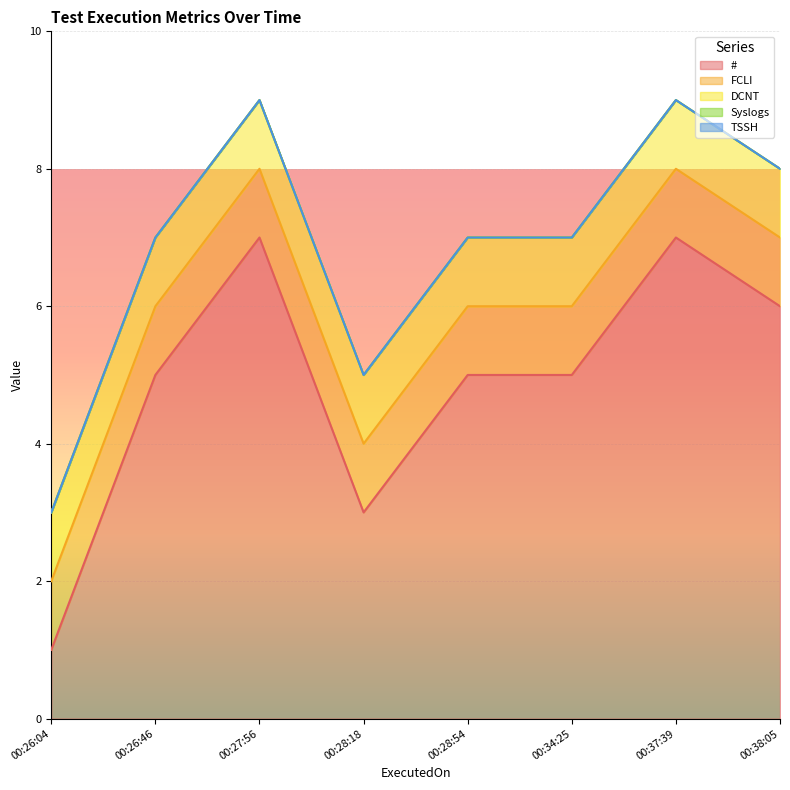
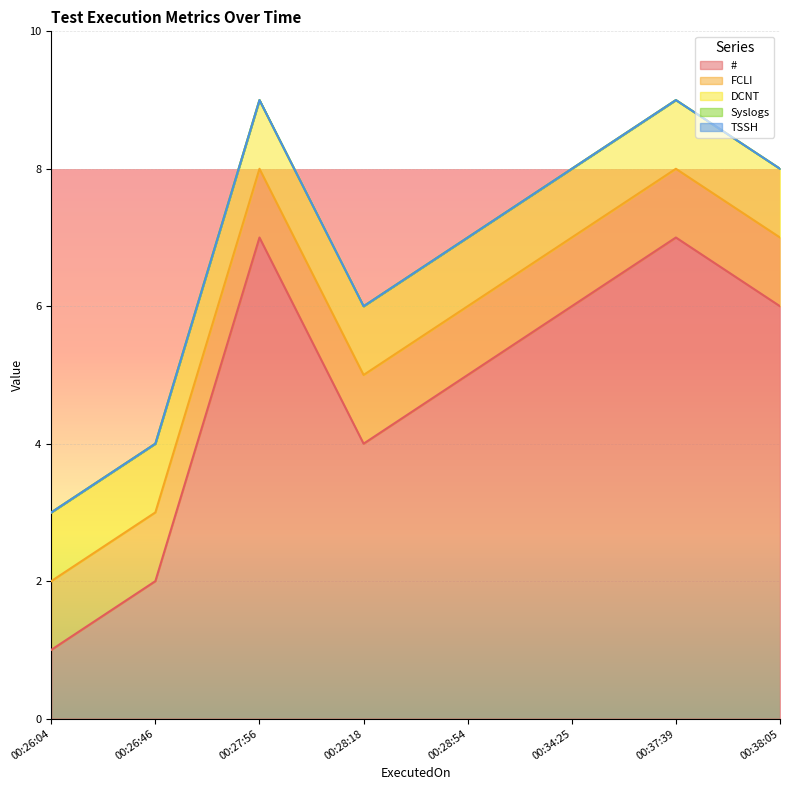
  {
    "#": {
      "00:26:04": 1,
-     "00:26:46": 5,
+     "00:26:46": 2,
      "00:27:56": 7,
-     "00:28:18": 3,
+     "00:28:18": 4,
      "00:28:54": 5,
-     "00:34:25": 5,
+     "00:34:25": 6,
      "00:37:39": 7,
      "00:38:05": 6
    },
    "FCLI": {
      "00:26:04": 1,
      "00:26:46": 1,
      "00:27:56": 1,
      "00:28:18": 1,
      "00:28:54": 1,
      "00:34:25": 1,
      "00:37:39": 1,
      "00:38:05": 1
    }
  }
